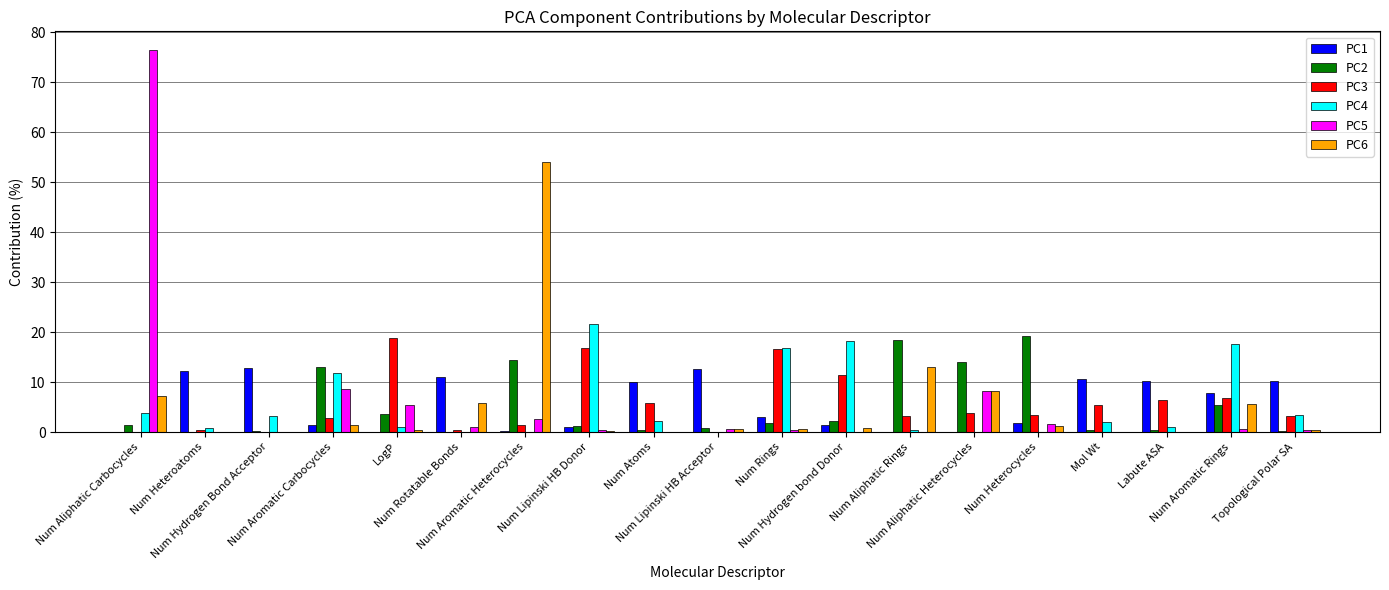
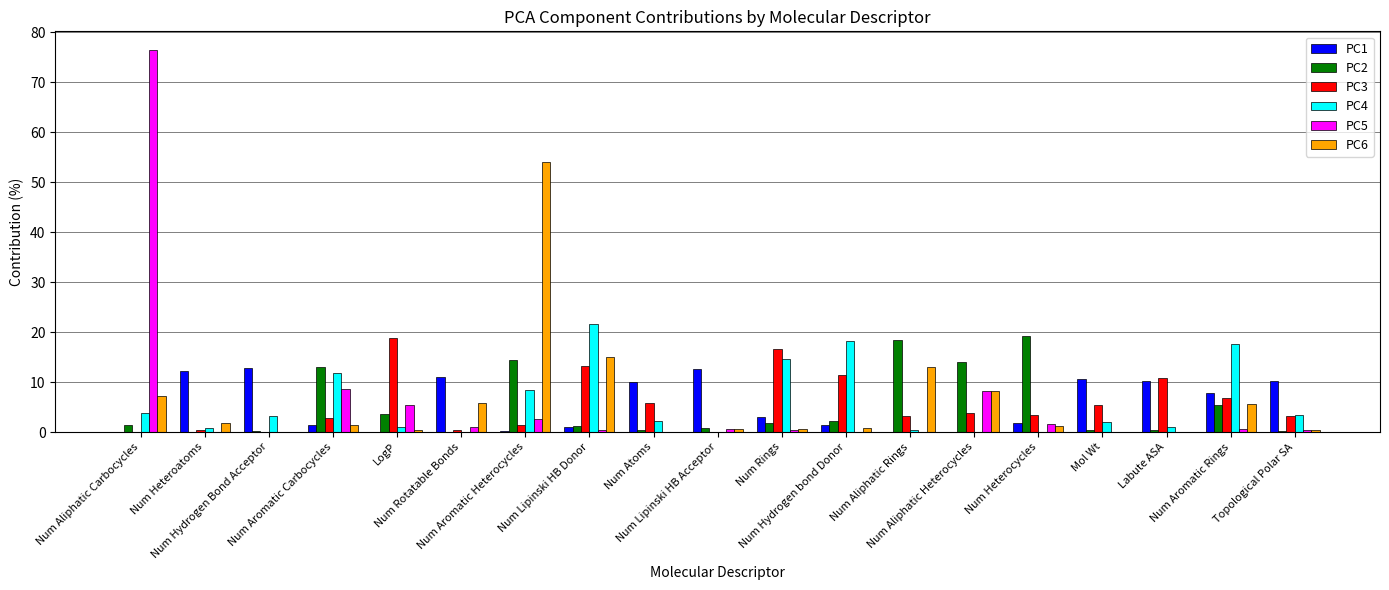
  {
    "PC1": {
      "Num Heteroatoms": 12,
      "Num Hydrogen Bond Acceptor": 13,
      "Num Aromatic Carbocycles": 2,
      "Num Rotatable Bonds": 11,
      "Num Lipinski HB Donor": 1,
      "Num Atoms": 10,
      "Num Lipinski HB Acceptor": 13,
      "Num Rings": 3,
      "Num Hydrogen bond Donor": 1,
      "Num Heterocycles": 2,
      "Mol Wt": 11,
      "Labute ASA": 10,
      "Num Aromatic Rings": 8,
      "Topological Polar SA": 10
    },
    "PC2": {
      "Num Aliphatic Carbocycles": 1,
      "Num Aromatic Carbocycles": 13,
      "LogP": 4,
      "Num Aromatic Heterocycles": 14,
      "Num Lipinski HB Donor": 1,
      "Num Lipinski HB Acceptor": 1,
      "Num Rings": 2,
      "Num Hydrogen bond Donor": 2,
      "Num Aliphatic Rings": 18,
      "Num Aliphatic Heterocycles": 14,
      "Num Heterocycles": 19,
      "Num Aromatic Rings": 5
    },
    "PC3": {
      "Num Heteroatoms": 1,
      "Num Aromatic Carbocycles": 3,
      "LogP": 19,
      "Num Aromatic Heterocycles": 2,
-     "Num Lipinski HB Donor": 17,
+     "Num Lipinski HB Donor": 13,
      "Num Atoms": 6,
      "Num Rings": 17,
      "Num Hydrogen bond Donor": 11,
      "Num Aliphatic Rings": 3,
      "Num Aliphatic Heterocycles": 4,
      "Num Heterocycles": 3,
      "Mol Wt": 5,
-     "Labute ASA": 6,
+     "Labute ASA": 11,
      "Num Aromatic Rings": 7,
      "Topological Polar SA": 3
    },
    "PC4": {
      "Num Aliphatic Carbocycles": 4,
      "Num Heteroatoms": 1,
      "Num Hydrogen Bond Acceptor": 3,
      "Num Aromatic Carbocycles": 12,
      "LogP": 1,
-     "Num Aromatic Heterocycles": 0,
+     "Num Aromatic Heterocycles": 9,
      "Num Lipinski HB Donor": 22,
      "Num Atoms": 2,
-     "Num Rings": 17,
+     "Num Rings": 15,
      "Num Hydrogen bond Donor": 18,
      "Mol Wt": 2,
      "Labute ASA": 1,
      "Num Aromatic Rings": 18,
      "Topological Polar SA": 3
    },
    "PC5": {
      "Num Aliphatic Carbocycles": 76,
      "Num Aromatic Carbocycles": 9,
      "LogP": 5,
      "Num Rotatable Bonds": 1,
      "Num Aromatic Heterocycles": 3,
      "Num Lipinski HB Donor": 1,
      "Num Lipinski HB Acceptor": 1,
      "Num Aliphatic Heterocycles": 8,
      "Num Heterocycles": 2,
      "Num Aromatic Rings": 1
    },
    "PC6": {
      "Num Aliphatic Carbocycles": 7,
-     "Num Heteroatoms": 0,
+     "Num Heteroatoms": 2,
      "Num Aromatic Carbocycles": 2,
      "Num Rotatable Bonds": 6,
      "Num Aromatic Heterocycles": 54,
-     "Num Lipinski HB Donor": 0,
+     "Num Lipinski HB Donor": 15,
      "Num Lipinski HB Acceptor": 1,
      "Num Rings": 1,
      "Num Hydrogen bond Donor": 1,
      "Num Aliphatic Rings": 13,
      "Num Aliphatic Heterocycles": 8,
      "Num Heterocycles": 1,
      "Num Aromatic Rings": 6
    }
  }
